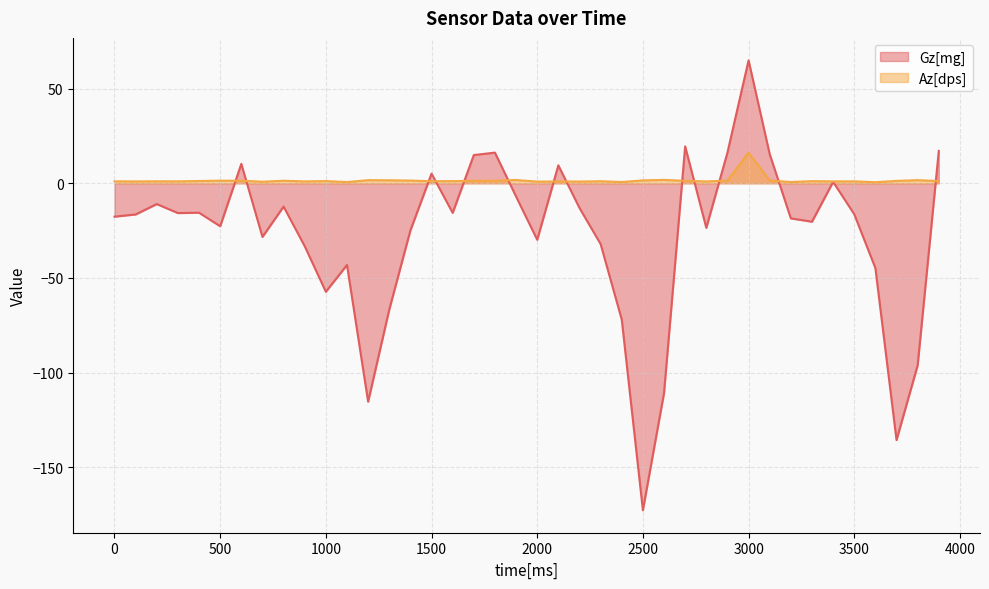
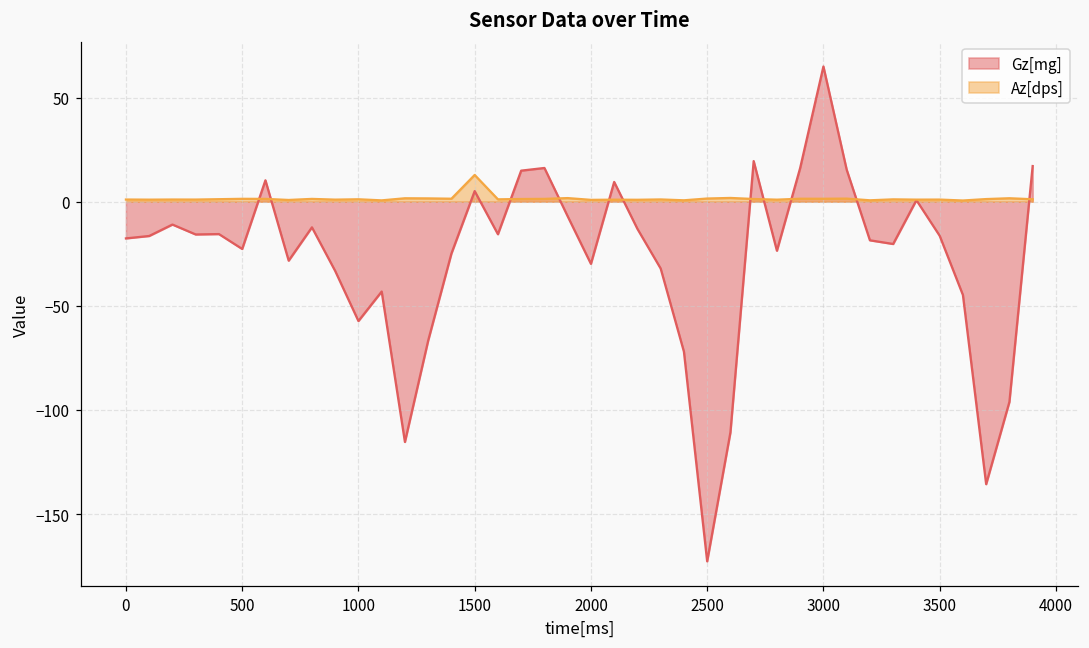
  {
    "Az[dps]": {
-     "1500": 1,
+     "1500": 13,
      "2500": 2,
-     "3000": 16
+     "3000": 1
    }
  }
